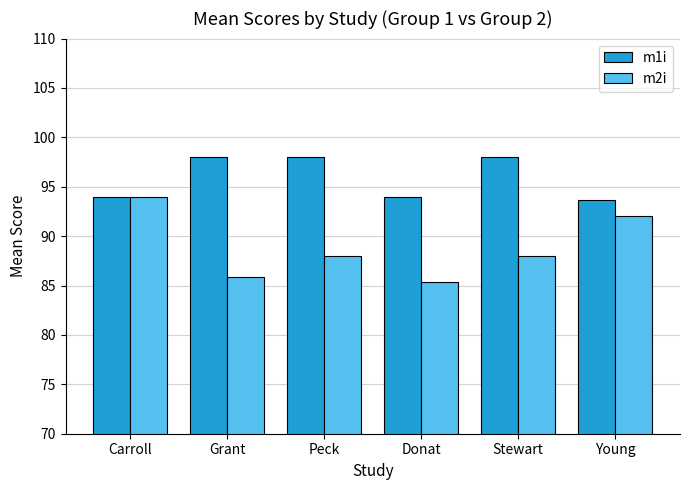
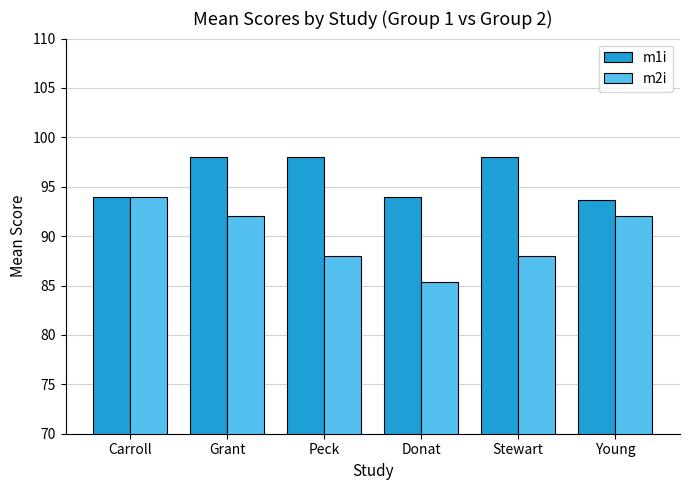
  {
    "m1i": {
      "Carroll": 94,
      "Grant": 98,
      "Peck": 98,
      "Donat": 94,
      "Stewart": 98,
      "Young": 94
    },
    "m2i": {
      "Carroll": 94,
-     "Grant": 86,
+     "Grant": 92,
      "Peck": 88,
      "Donat": 85,
      "Stewart": 88,
      "Young": 92
    }
  }
